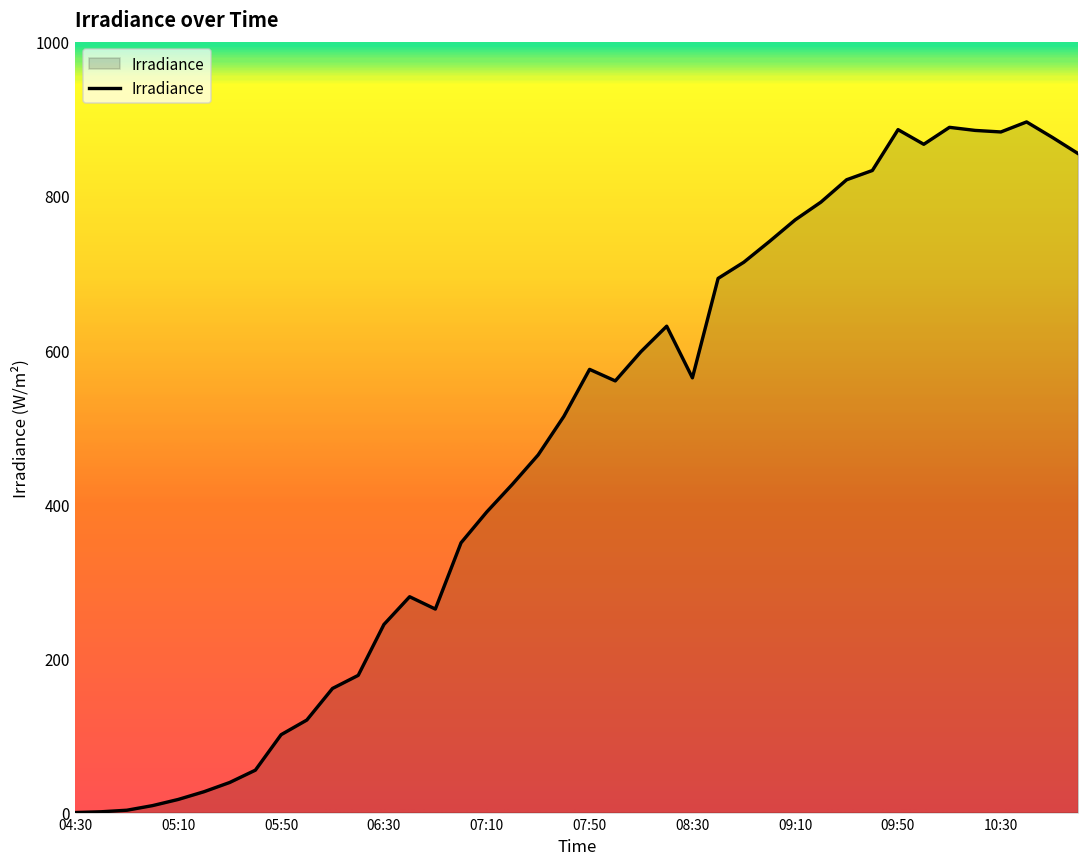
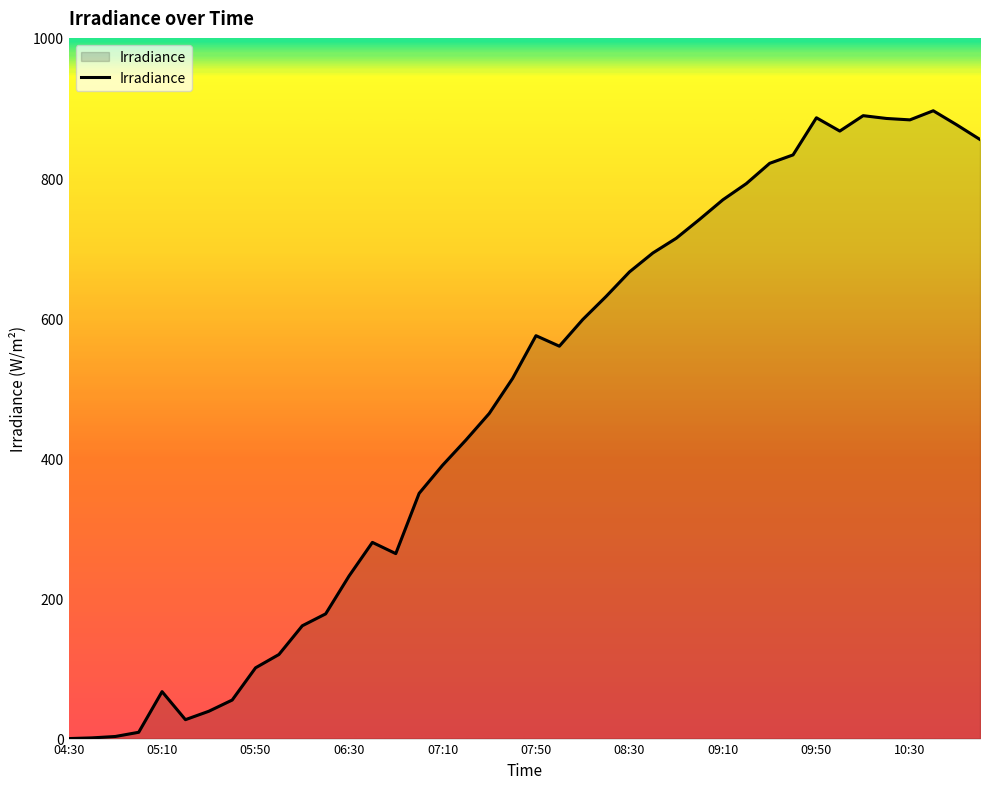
  {
    "04:30": 0,
-   "05:10": 20,
+   "05:10": 70,
    "05:50": 100,
-   "06:30": 240,
+   "06:30": 230,
    "07:10": 390,
    "07:50": 580,
-   "08:30": 560,
+   "08:30": 670,
    "09:10": 770,
    "09:50": 890,
    "10:30": 880
  }
